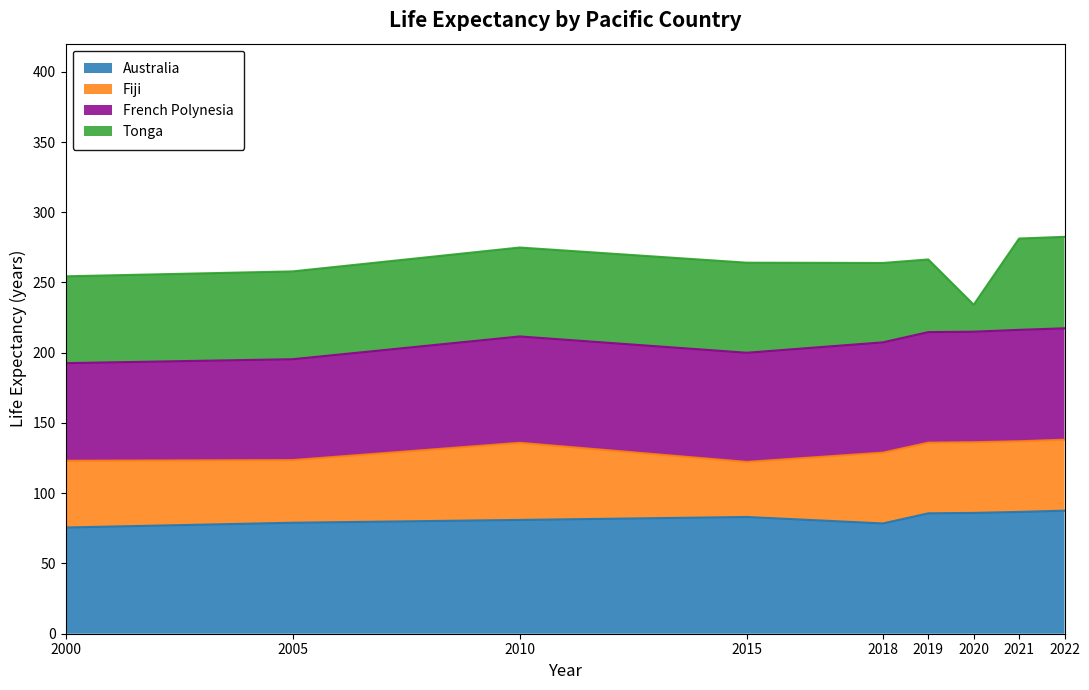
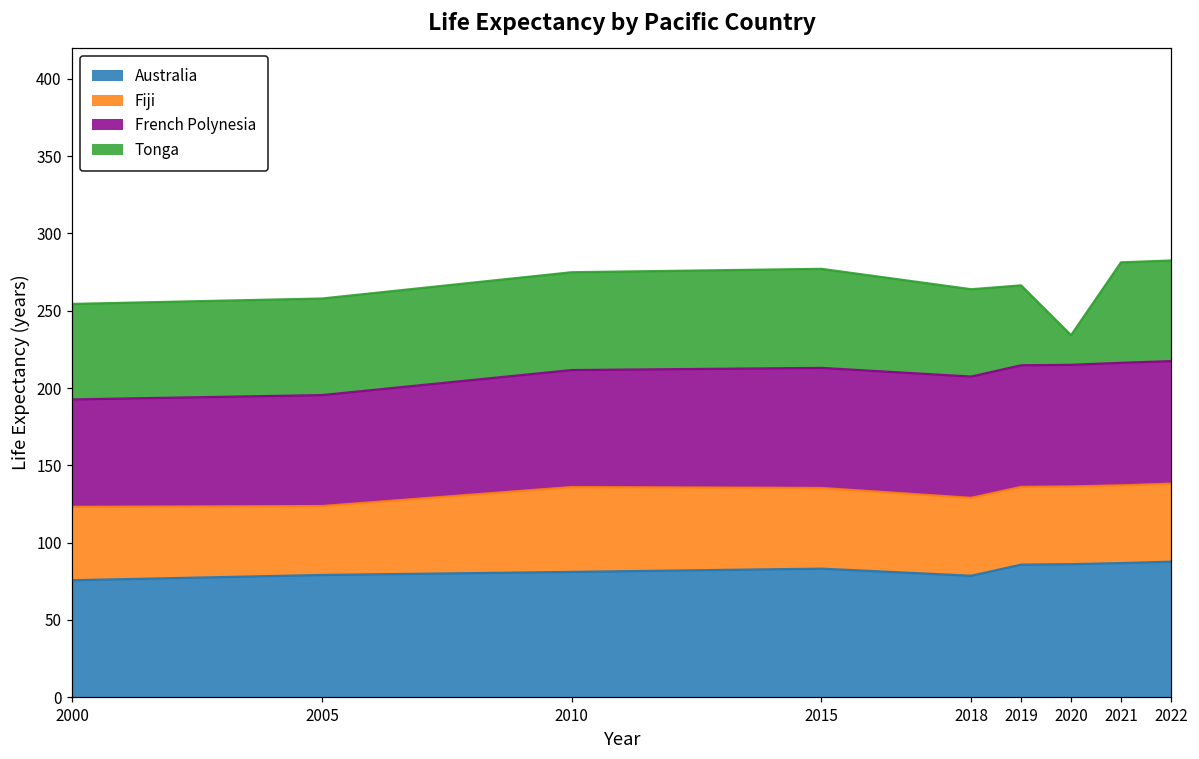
  {
    "Australia": {
      "2000": 76,
      "2005": 79,
      "2010": 81,
      "2015": 83,
      "2018": 79,
      "2019": 86,
      "2020": 86,
      "2021": 87,
      "2022": 88
    },
    "Fiji": {
      "2000": 48,
      "2005": 45,
      "2010": 55,
-     "2015": 39,
+     "2015": 52,
      "2018": 50,
      "2019": 50,
      "2020": 50,
      "2021": 50,
      "2022": 51
    },
    "French Polynesia": {
      "2000": 70,
      "2005": 72,
      "2010": 76,
      "2015": 78,
      "2018": 79,
      "2019": 79,
      "2020": 79,
      "2021": 79,
      "2022": 79
    },
    "Tonga": {
      "2000": 62,
      "2005": 63,
      "2010": 63,
      "2015": 64,
      "2018": 56,
      "2019": 52,
      "2020": 19,
      "2021": 65,
      "2022": 65
    }
  }
